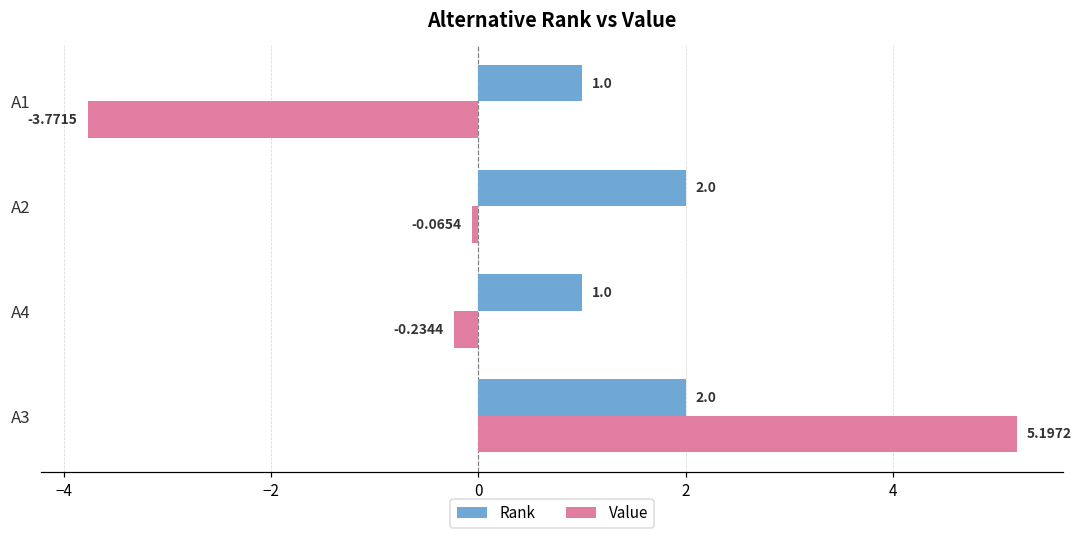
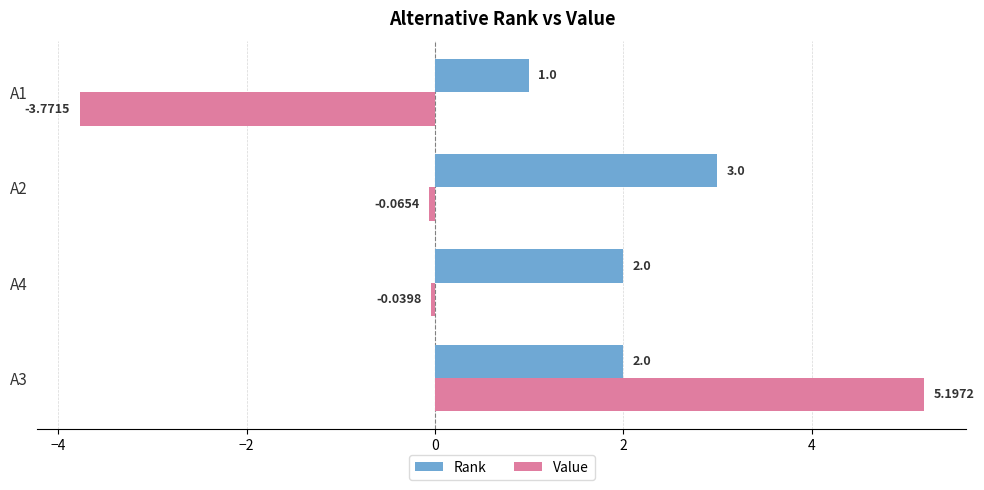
  {
    "Rank": {
      "A1": 1.0,
-     "A2": 2.0,
-     "A4": 1.0,
+     "A2": 3.0,
+     "A4": 2.0,
      "A3": 2.0
    },
    "Value": {
      "A1": -3.7715,
      "A2": -0.0654,
-     "A4": -0.2344,
+     "A4": -0.0398,
      "A3": 5.1972
    }
  }
